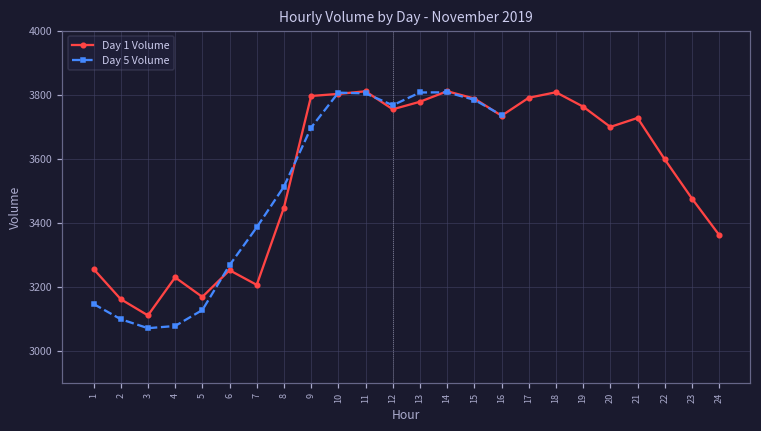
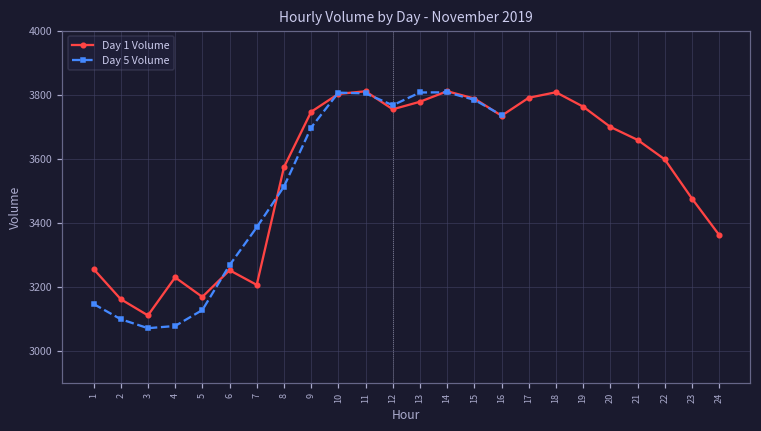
  {
    "Day 1 Volume": {
      "1": 3260,
      "2": 3160,
      "3": 3110,
      "4": 3230,
      "5": 3170,
      "6": 3250,
      "7": 3210,
-     "8": 3450,
-     "9": 3800,
+     "8": 3570,
+     "9": 3750,
      "12": 3750,
      "13": 3780,
      "17": 3790,
      "18": 3810,
      "19": 3760,
      "20": 3700,
-     "21": 3730,
+     "21": 3660,
      "22": 3600,
      "23": 3480,
      "24": 3360
    },
    "Day 5 Volume": {
      "1": 3150,
      "2": 3100,
      "3": 3070,
      "4": 3080,
      "5": 3130,
      "6": 3270,
      "7": 3390,
      "8": 3510,
      "9": 3700,
      "12": 3770,
      "13": 3810
    }
  }
